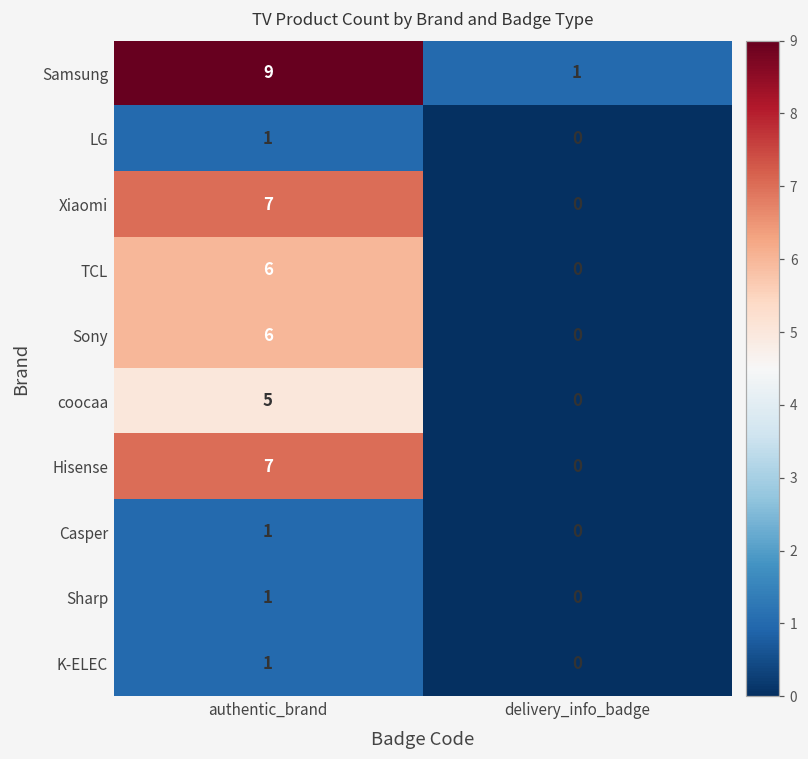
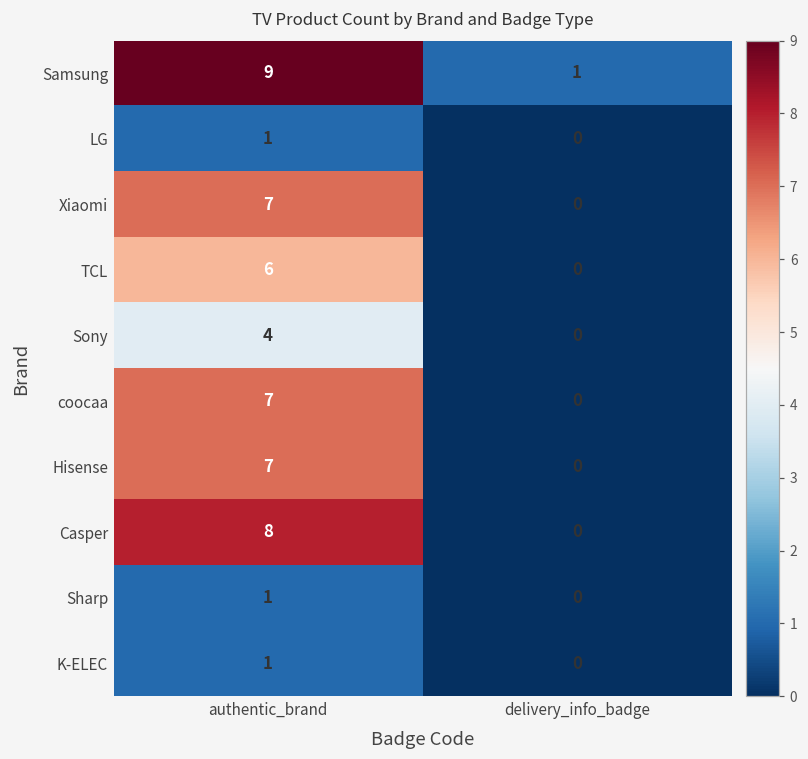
  {
    "Samsung": {
      "authentic_brand": 9,
      "delivery_info_badge": 1
    },
    "LG": {
      "authentic_brand": 1
    },
    "Xiaomi": {
      "authentic_brand": 7
    },
    "TCL": {
      "authentic_brand": 6
    },
    "Sony": {
-     "authentic_brand": 6
+     "authentic_brand": 4
    },
    "coocaa": {
-     "authentic_brand": 5
+     "authentic_brand": 7
    },
    "Hisense": {
      "authentic_brand": 7
    },
    "Casper": {
-     "authentic_brand": 1
+     "authentic_brand": 8
    },
    "Sharp": {
      "authentic_brand": 1
    },
    "K-ELEC": {
      "authentic_brand": 1
    }
  }
